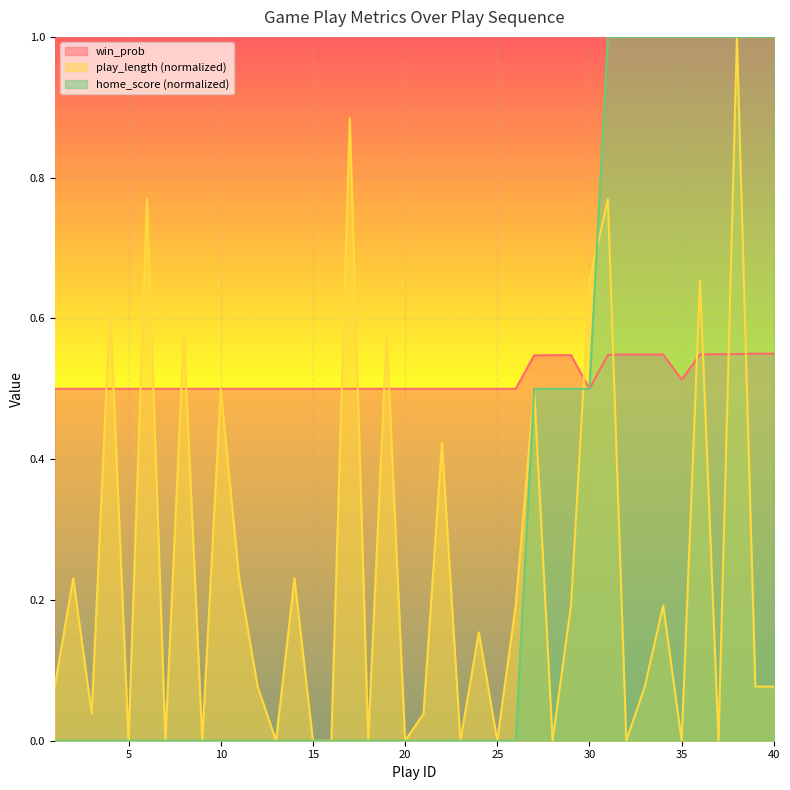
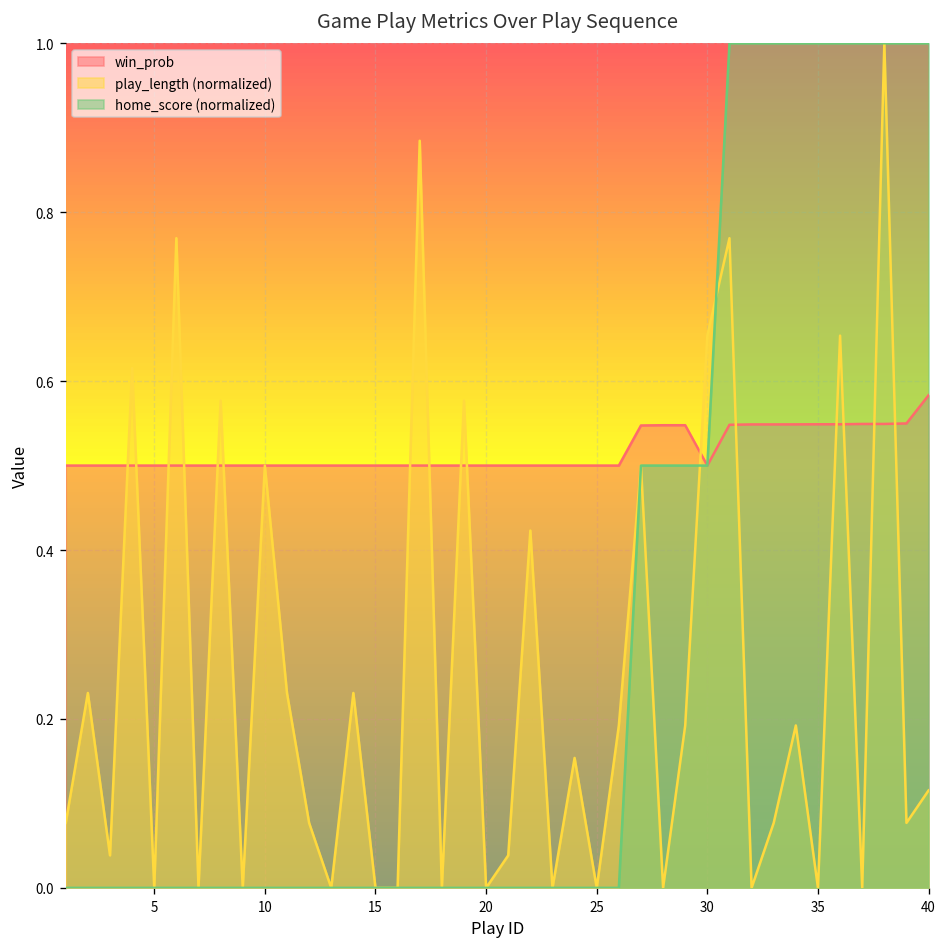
  {
    "win_prob": {
      "5": 0.50,
      "15": 0.50,
      "20": 0.50,
      "25": 0.50,
-     "35": 0.51,
-     "40": 0.55
+     "35": 0.55,
+     "40": 0.58
    },
    "play_length (normalized)": {
      "30": 0.65,
      "35": 0.00,
-     "40": 0.08
+     "40": 0.12
    },
    "home_score (normalized)": {
      "10": 0.00,
      "35": 1.00,
      "40": 1.00
    }
  }
